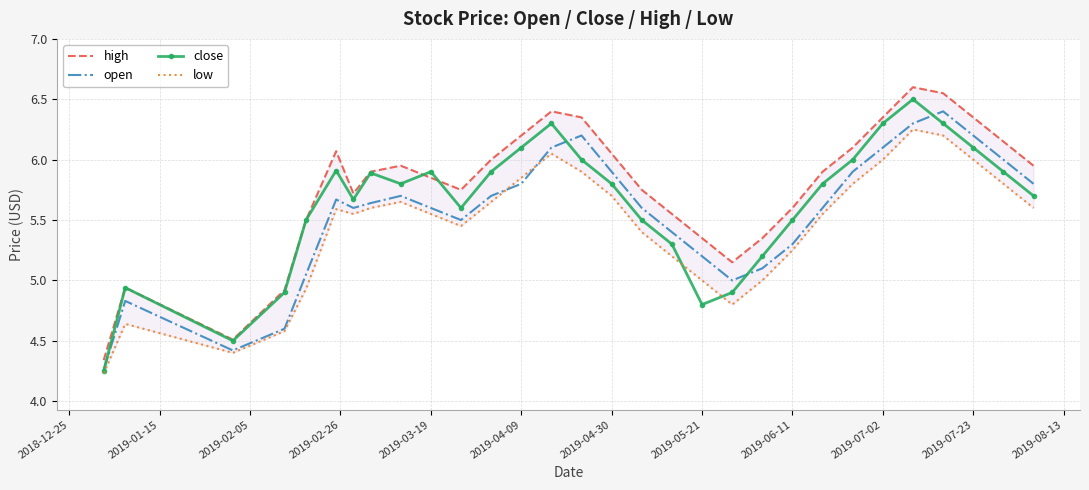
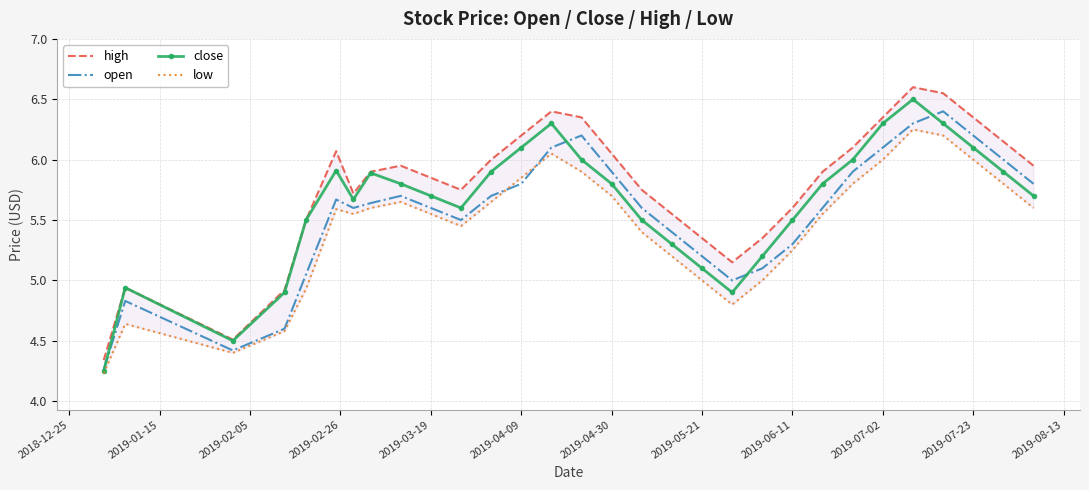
  {
    "open": {
      "2019-03-19": 5.6,
      "2019-04-09": 5.8,
      "2019-04-30": 5.9,
      "2019-05-21": 5.2,
      "2019-06-11": 5.3,
      "2019-07-02": 6.1,
      "2019-07-23": 6.2
    },
    "close": {
-     "2019-03-19": 5.9,
+     "2019-03-19": 5.7,
      "2019-04-09": 6.1,
      "2019-04-30": 5.8,
-     "2019-05-21": 4.8,
+     "2019-05-21": 5.1,
      "2019-06-11": 5.5,
      "2019-07-02": 6.3,
      "2019-07-23": 6.1
    }
  }
